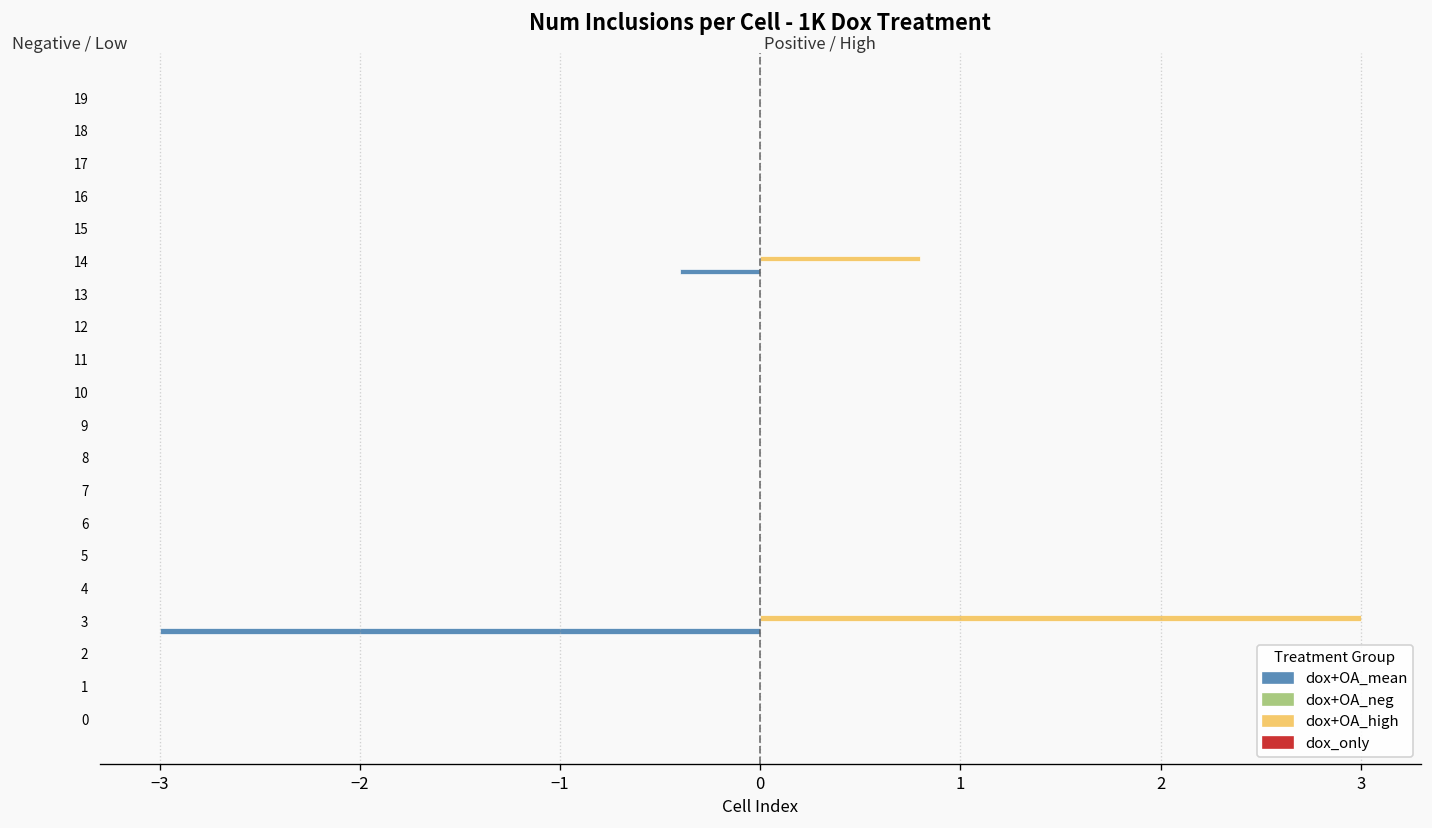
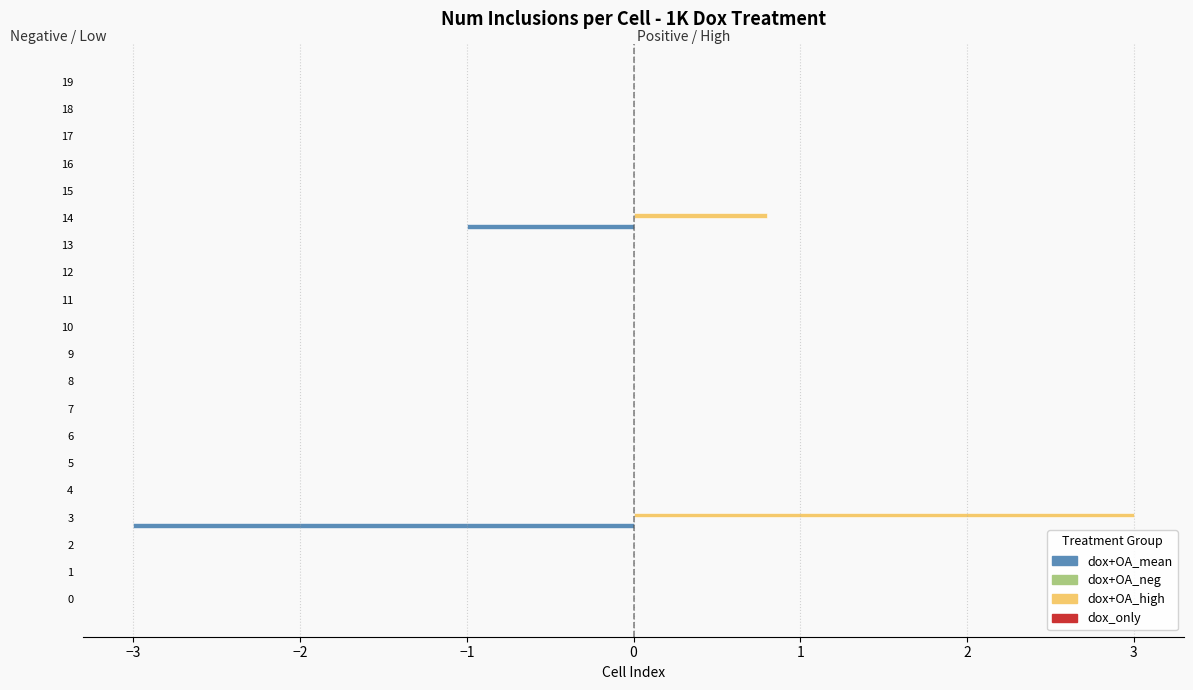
  {
    "dox+OA_mean": {
      "19": 0.00,
      "18": 0.00,
      "17": 0.00,
      "16": 0.00,
      "15": 0.00,
-     "14": -0.40,
+     "14": -1.00,
      "13": 0.00,
      "12": 0.00,
      "11": 0.00,
      "10": 0.00,
      "9": 0.00,
      "8": 0.00,
      "7": 0.00,
      "6": 0.00,
      "5": 0.00,
      "4": 0.00,
      "3": -3.00,
      "2": 0.00,
      "1": 0.00,
      "0": 0.00
    },
    "dox+OA_neg": {
      "19": 0.00,
      "18": 0.00,
      "17": 0.00,
      "16": 0.00,
      "15": 0.00,
      "14": 0.00,
      "13": 0.00,
      "12": 0.00,
      "11": 0.00,
      "10": 0.00,
      "9": 0.00,
      "8": 0.00,
      "7": 0.00,
      "6": 0.00,
      "5": 0.00,
      "4": 0.00,
      "3": 0.00,
      "2": 0.00,
      "1": 0.00,
      "0": 0.00
    },
    "dox+OA_high": {
      "19": 0.00,
      "18": 0.00,
      "17": 0.00,
      "16": 0.00,
      "15": 0.00,
      "14": 0.80,
      "13": 0.00,
      "12": 0.00,
      "11": 0.00,
      "10": 0.00,
      "9": 0.00,
      "8": 0.00,
      "7": 0.00,
      "6": 0.00,
      "5": 0.00,
      "4": 0.00,
      "3": 3.00,
      "2": 0.00,
      "1": 0.00,
      "0": 0.00
    },
    "dox_only": {
      "19": 0.00,
      "18": 0.00,
      "17": 0.00,
      "16": 0.00,
      "15": 0.00,
      "14": 0.00,
      "13": 0.00,
      "12": 0.00,
      "11": 0.00,
      "10": 0.00,
      "9": 0.00,
      "8": 0.00,
      "7": 0.00,
      "6": 0.00,
      "5": 0.00,
      "4": 0.00,
      "3": 0.00,
      "2": 0.00,
      "1": 0.00,
      "0": 0.00
    }
  }
